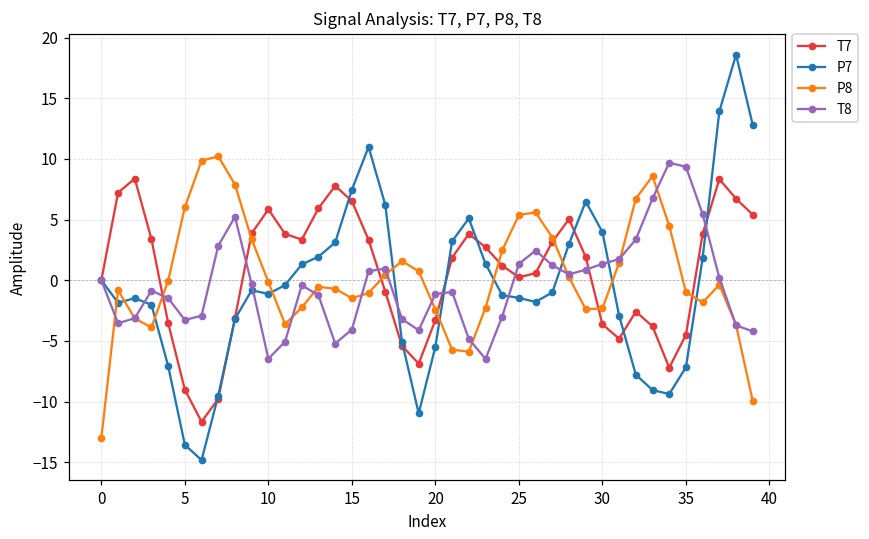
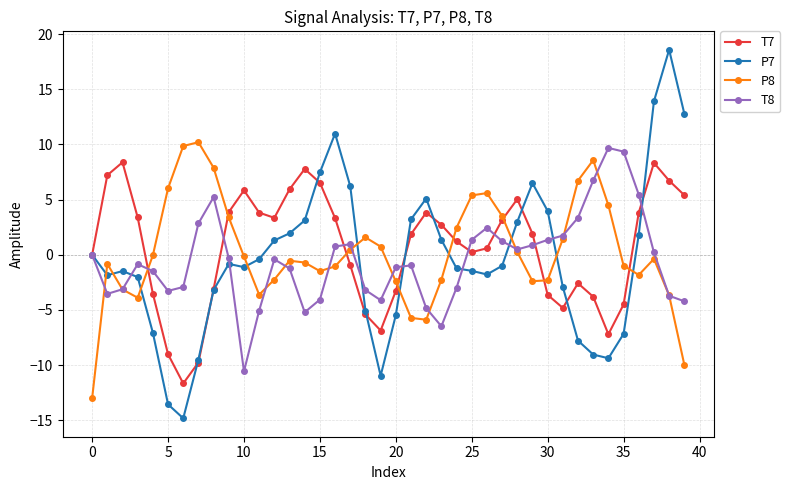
  {
    "T7": {
      "5": -9.0,
      "10": 5.8,
      "15": 6.5,
      "20": -3.3,
      "25": 0.2,
      "30": -3.6,
      "35": -4.5
    },
    "P7": {
      "5": -13.6,
      "10": -1.1,
      "15": 7.5,
      "20": -5.5,
      "25": -1.5,
      "30": 4.0,
      "35": -7.2
    },
    "P8": {
      "0": -13.0,
      "5": 6.0,
      "10": -0.1,
      "15": -1.5,
      "20": -2.4,
      "25": 5.4,
      "30": -2.3,
      "35": -1.0
    },
    "T8": {
      "5": -3.3,
-     "10": -6.5,
+     "10": -10.6,
      "15": -4.1,
      "20": -1.1,
      "25": 1.4,
      "30": 1.4,
      "35": 9.4
    }
  }
